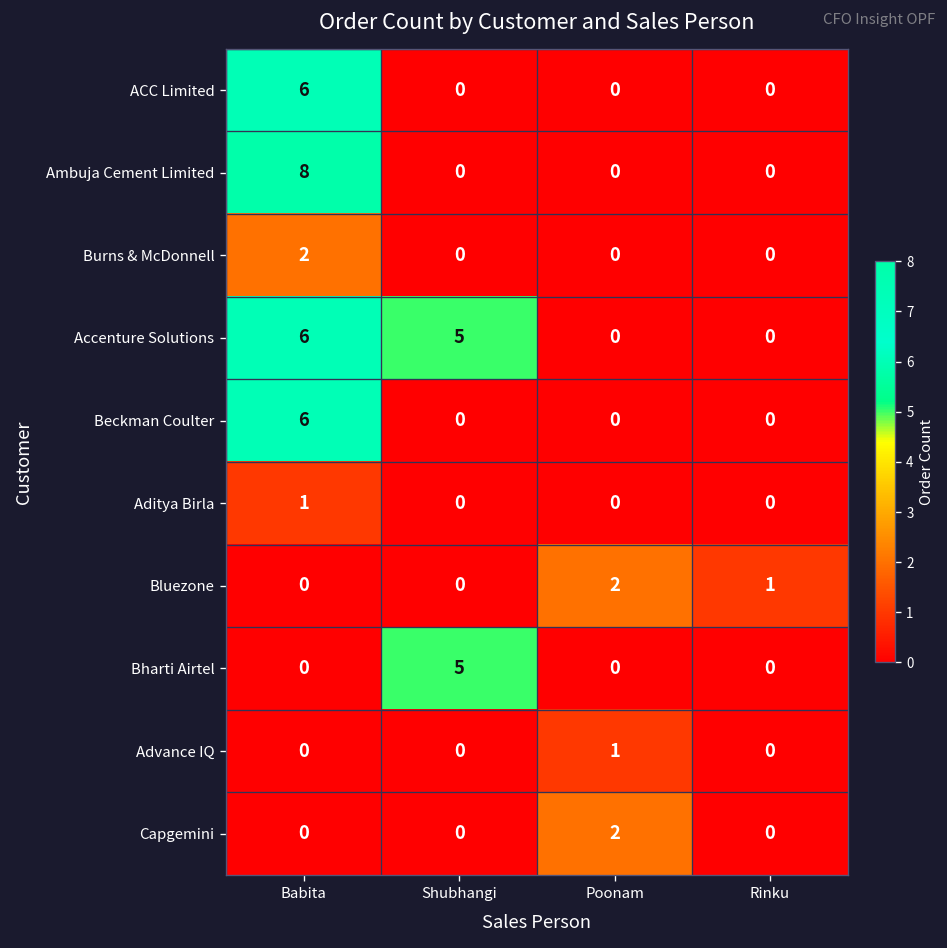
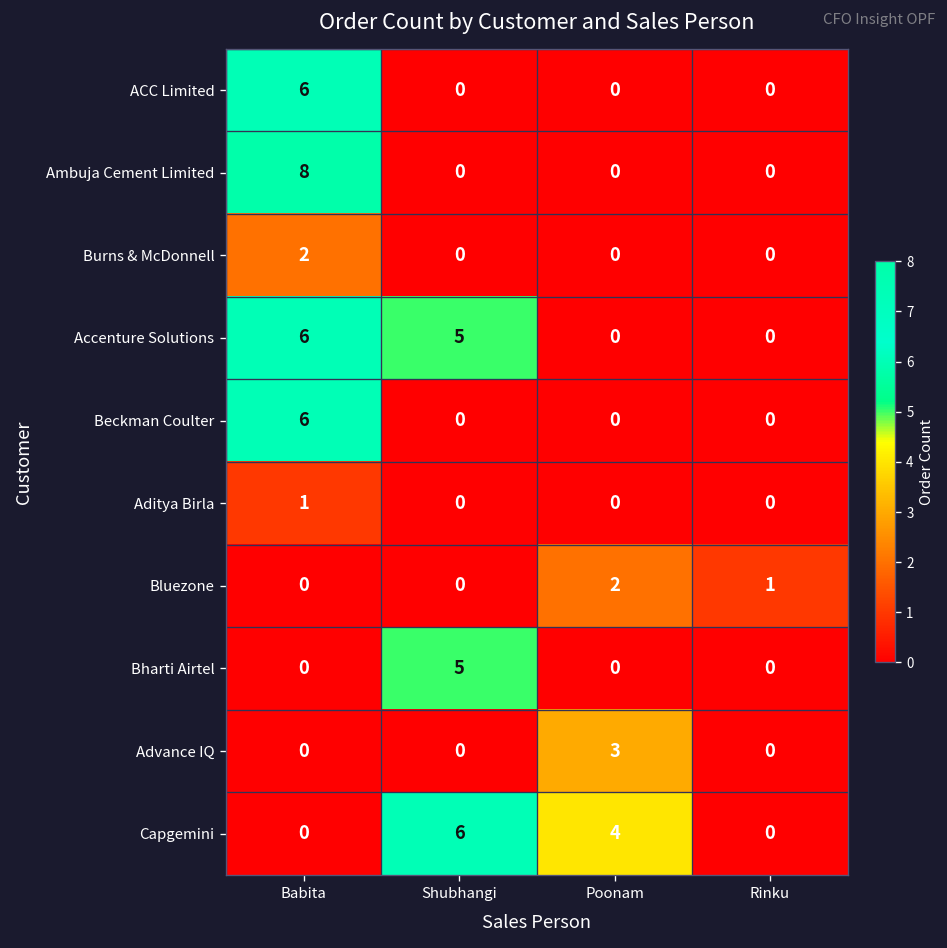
  {
    "ACC Limited": {
      "Babita": 6,
      "Shubhangi": 0,
      "Poonam": 0,
      "Rinku": 0
    },
    "Ambuja Cement Limited": {
      "Babita": 8,
      "Shubhangi": 0,
      "Poonam": 0,
      "Rinku": 0
    },
    "Burns & McDonnell": {
      "Babita": 2,
      "Shubhangi": 0,
      "Poonam": 0,
      "Rinku": 0
    },
    "Accenture Solutions": {
      "Babita": 6,
      "Shubhangi": 5,
      "Poonam": 0,
      "Rinku": 0
    },
    "Beckman Coulter": {
      "Babita": 6,
      "Shubhangi": 0,
      "Poonam": 0,
      "Rinku": 0
    },
    "Aditya Birla": {
      "Babita": 1,
      "Shubhangi": 0,
      "Poonam": 0,
      "Rinku": 0
    },
    "Bluezone": {
      "Babita": 0,
      "Shubhangi": 0,
      "Poonam": 2,
      "Rinku": 1
    },
    "Bharti Airtel": {
      "Babita": 0,
      "Shubhangi": 5,
      "Poonam": 0,
      "Rinku": 0
    },
    "Advance IQ": {
      "Babita": 0,
      "Shubhangi": 0,
-     "Poonam": 1,
+     "Poonam": 3,
      "Rinku": 0
    },
    "Capgemini": {
      "Babita": 0,
-     "Shubhangi": 0,
-     "Poonam": 2,
+     "Shubhangi": 6,
+     "Poonam": 4,
      "Rinku": 0
    }
  }
